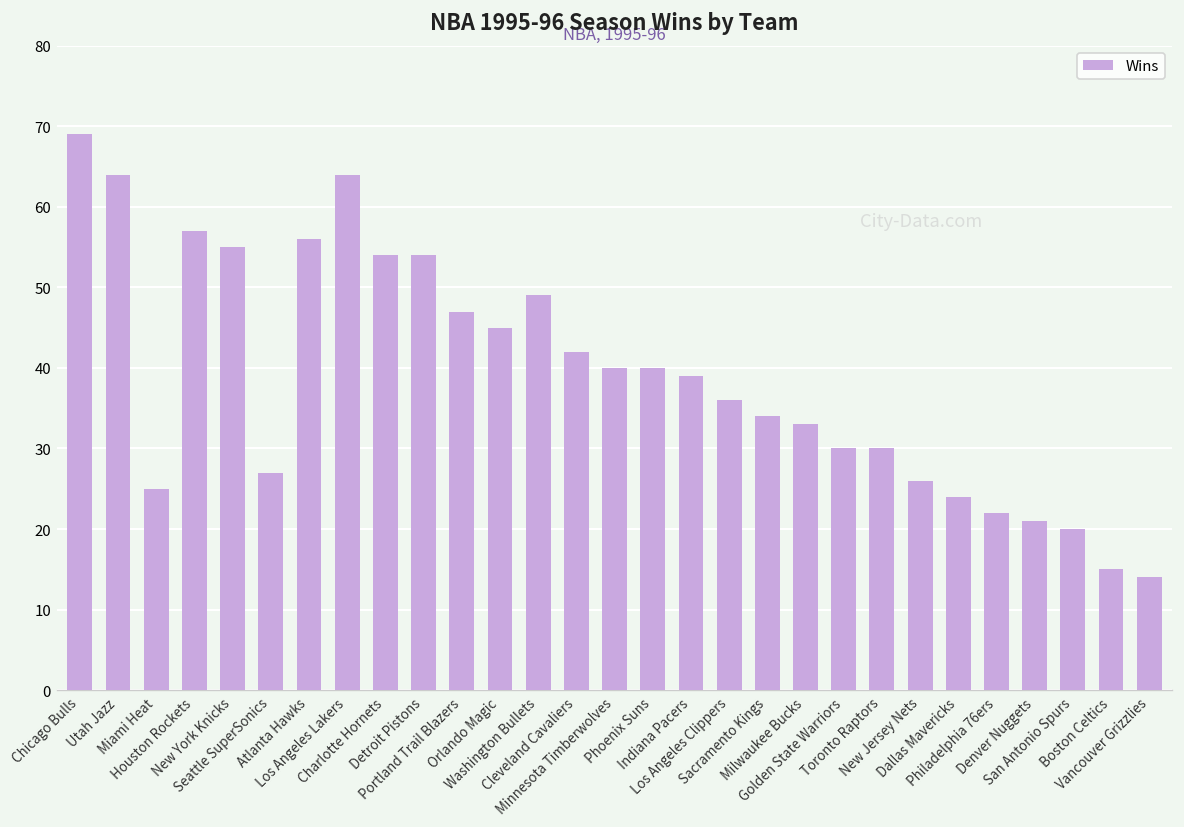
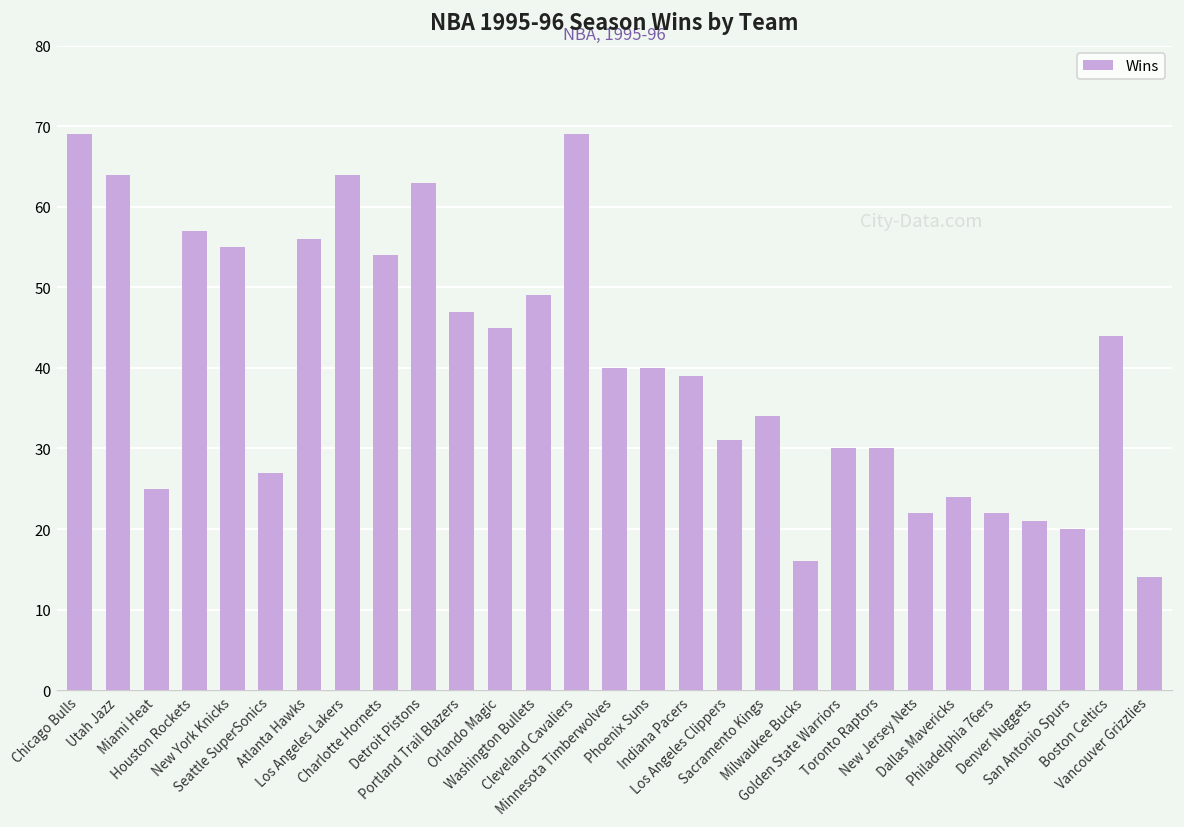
  {
    "Chicago Bulls": 69,
    "Utah Jazz": 64,
    "Miami Heat": 25,
    "Houston Rockets": 57,
    "New York Knicks": 55,
    "Seattle SuperSonics": 27,
    "Atlanta Hawks": 56,
    "Los Angeles Lakers": 64,
    "Charlotte Hornets": 54,
-   "Detroit Pistons": 54,
+   "Detroit Pistons": 63,
    "Portland Trail Blazers": 47,
    "Orlando Magic": 45,
    "Washington Bullets": 49,
-   "Cleveland Cavaliers": 42,
+   "Cleveland Cavaliers": 69,
    "Minnesota Timberwolves": 40,
    "Phoenix Suns": 40,
    "Indiana Pacers": 39,
-   "Los Angeles Clippers": 36,
+   "Los Angeles Clippers": 31,
    "Sacramento Kings": 34,
-   "Milwaukee Bucks": 33,
+   "Milwaukee Bucks": 16,
    "Golden State Warriors": 30,
    "Toronto Raptors": 30,
-   "New Jersey Nets": 26,
+   "New Jersey Nets": 22,
    "Dallas Mavericks": 24,
    "Philadelphia 76ers": 22,
    "Denver Nuggets": 21,
    "San Antonio Spurs": 20,
-   "Boston Celtics": 15,
+   "Boston Celtics": 44,
    "Vancouver Grizzlies": 14
  }
